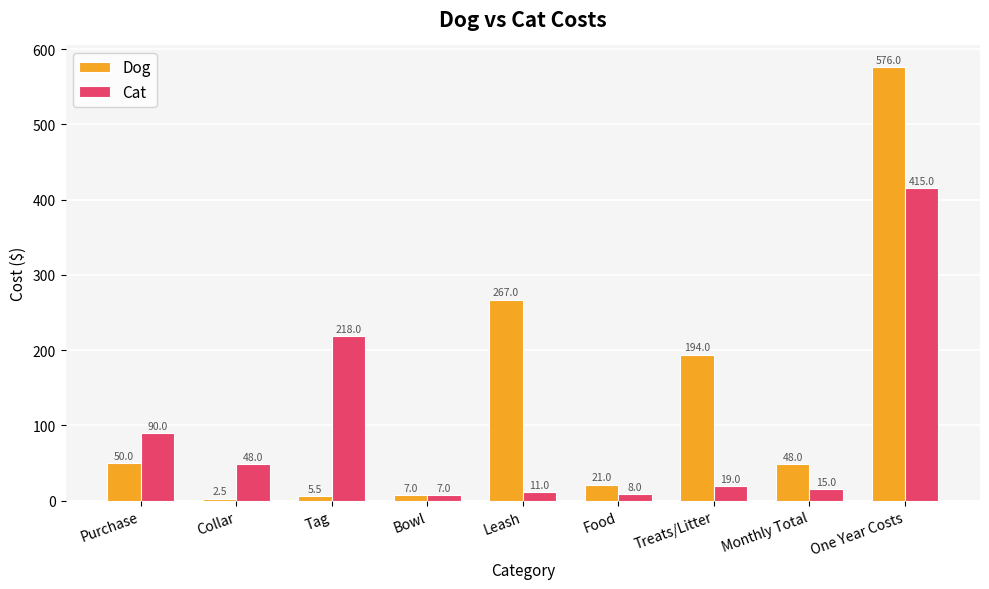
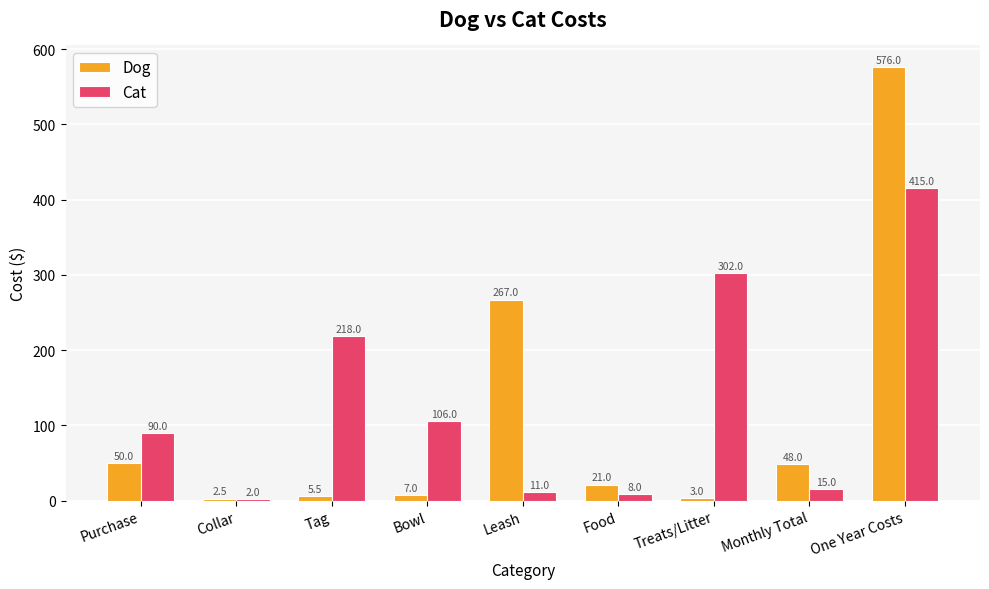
  {
    "Dog": {
      "Purchase": 50.0,
      "Collar": 2.5,
      "Tag": 5.5,
      "Bowl": 7.0,
      "Leash": 267.0,
      "Food": 21.0,
-     "Treats/Litter": 194.0,
+     "Treats/Litter": 3.0,
      "Monthly Total": 48.0,
      "One Year Costs": 576.0
    },
    "Cat": {
      "Purchase": 90.0,
-     "Collar": 48.0,
+     "Collar": 2.0,
      "Tag": 218.0,
-     "Bowl": 7.0,
+     "Bowl": 106.0,
      "Leash": 11.0,
      "Food": 8.0,
-     "Treats/Litter": 19.0,
+     "Treats/Litter": 302.0,
      "Monthly Total": 15.0,
      "One Year Costs": 415.0
    }
  }
